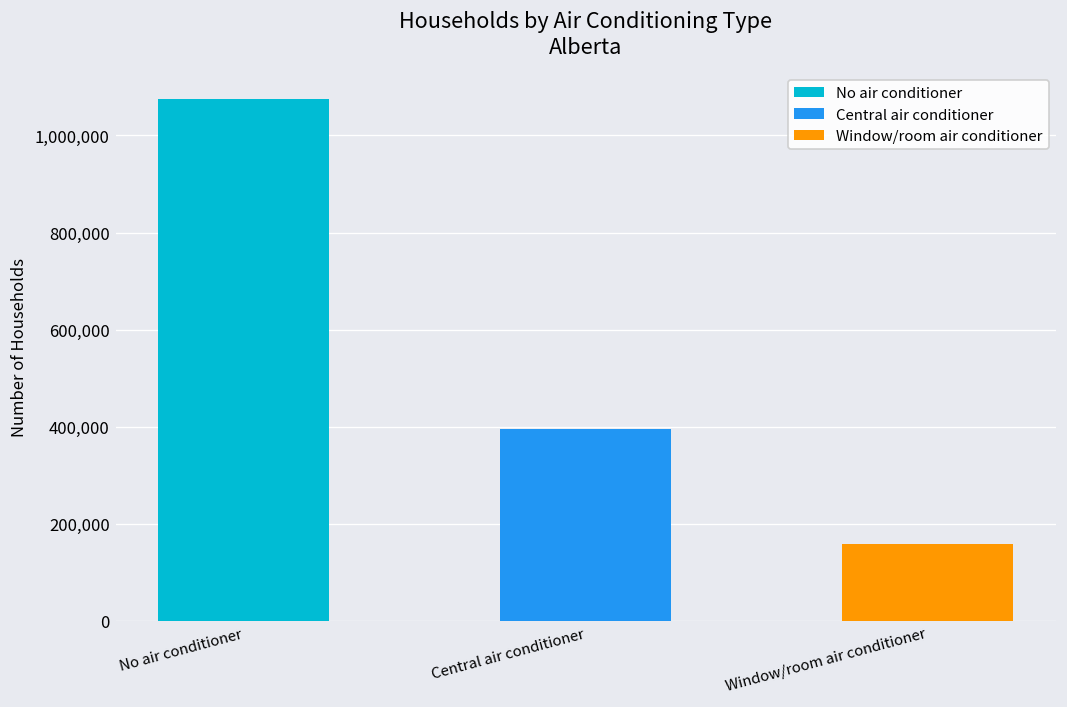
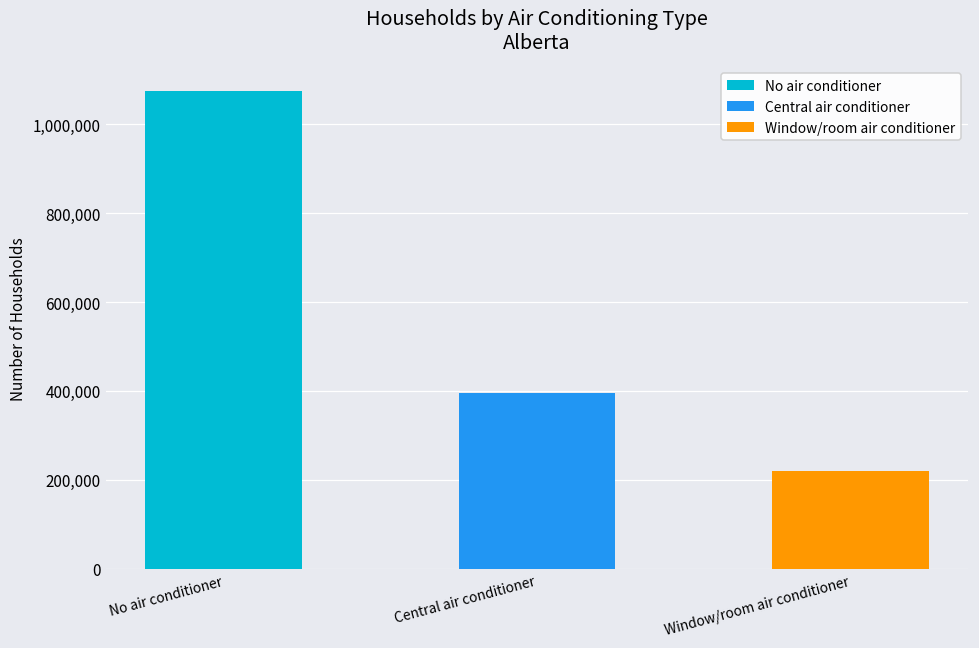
  {
    "Window/room air conditioner": {
-     "Window/room air conditioner": "160,000"
+     "Window/room air conditioner": "220,000"
    }
  }
